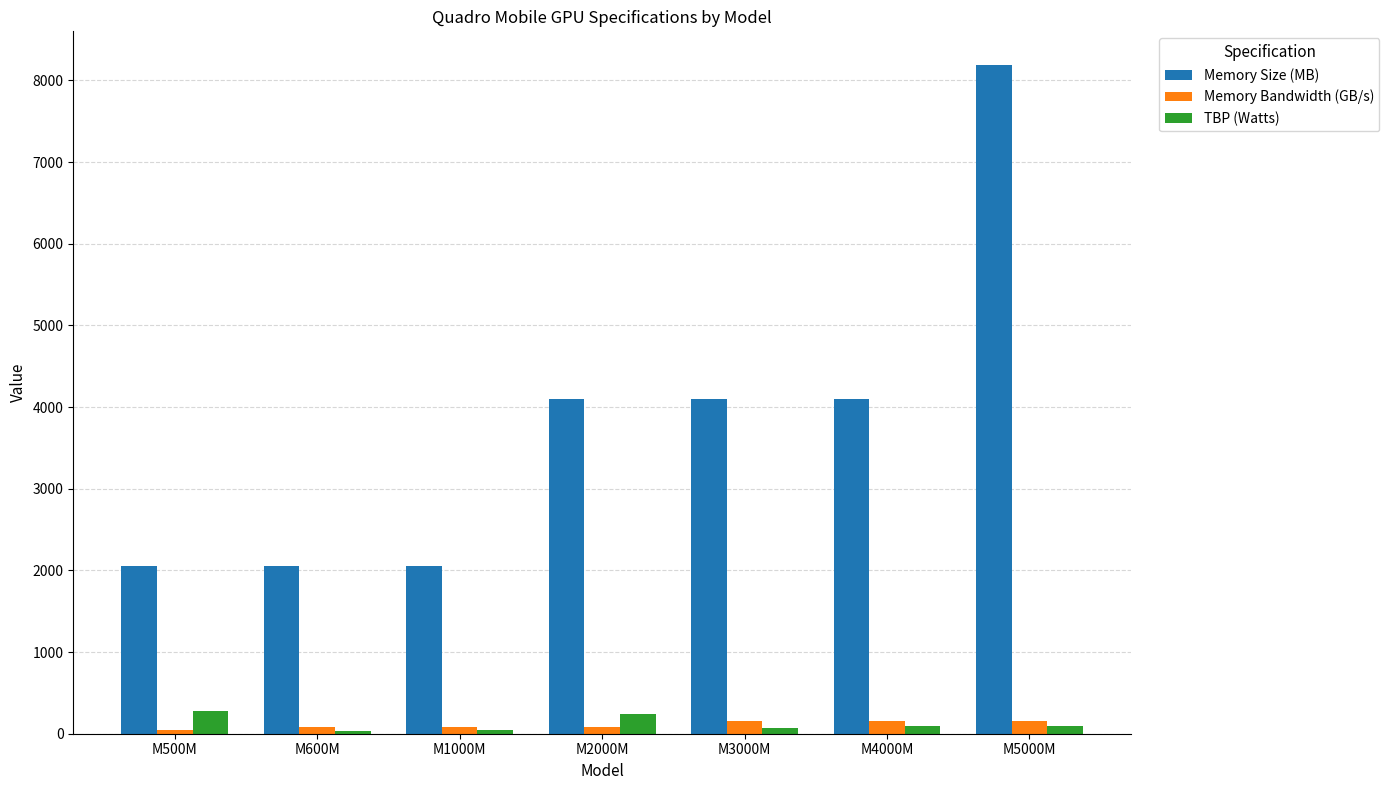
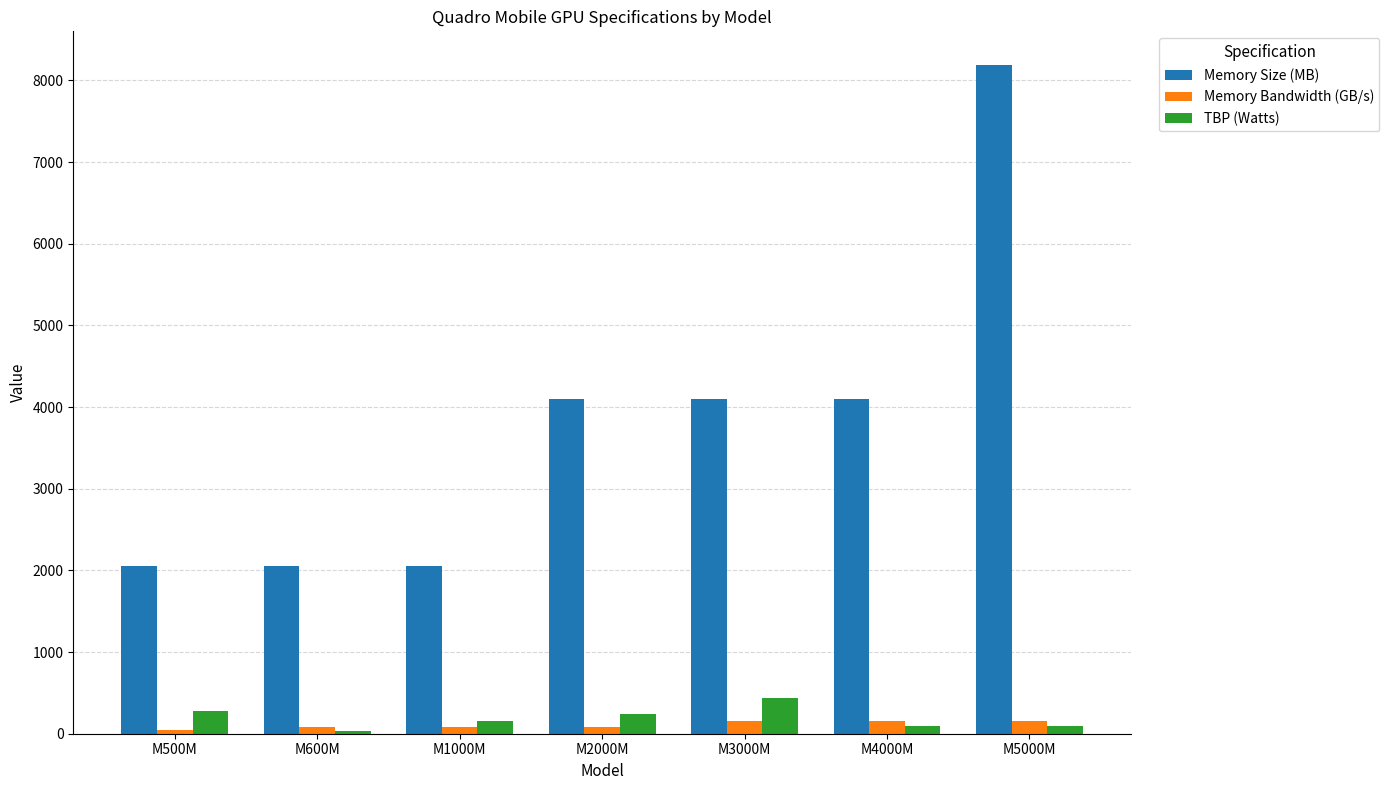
  {
    "Memory Size (MB)": {
      "M500M": 2000,
      "M600M": 2000,
      "M1000M": 2000,
      "M2000M": 4100,
      "M3000M": 4100,
      "M4000M": 4100,
      "M5000M": 8200
    },
    "Memory Bandwidth (GB/s)": {
      "M500M": 0,
      "M600M": 100,
      "M1000M": 100,
      "M2000M": 100,
      "M3000M": 200,
      "M4000M": 200,
      "M5000M": 200
    },
    "TBP (Watts)": {
      "M500M": 300,
-     "M1000M": 0,
+     "M1000M": 200,
      "M2000M": 200,
-     "M3000M": 100,
+     "M3000M": 400,
      "M4000M": 100,
      "M5000M": 100
    }
  }
